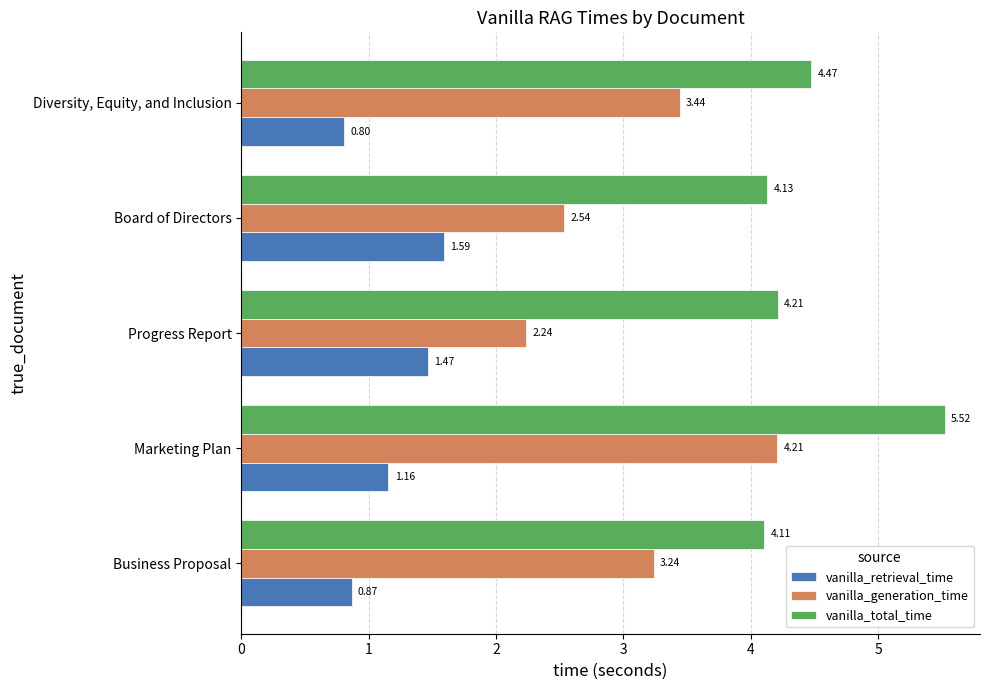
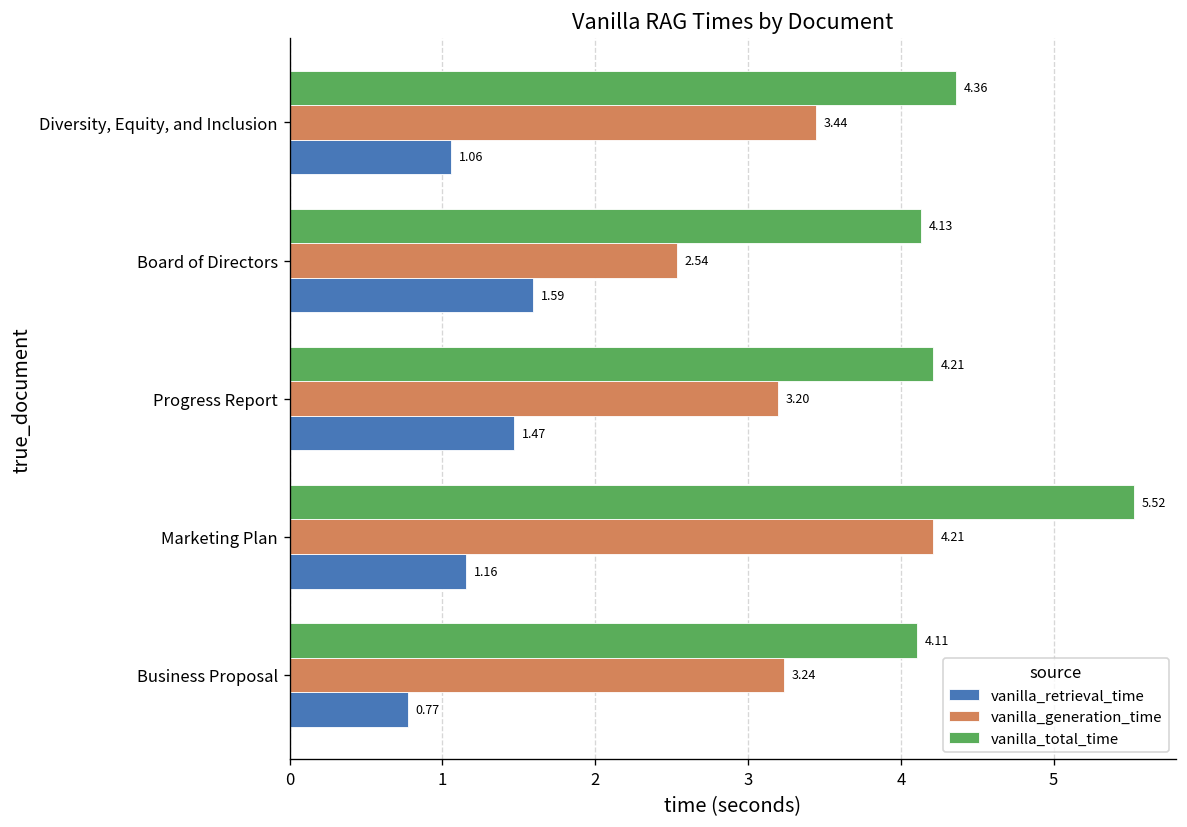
  {
    "vanilla_retrieval_time": {
-     "Diversity, Equity, and Inclusion": 0.80,
+     "Diversity, Equity, and Inclusion": 1.06,
      "Board of Directors": 1.59,
      "Progress Report": 1.47,
      "Marketing Plan": 1.16,
-     "Business Proposal": 0.87
+     "Business Proposal": 0.77
    },
    "vanilla_generation_time": {
      "Diversity, Equity, and Inclusion": 3.44,
      "Board of Directors": 2.54,
-     "Progress Report": 2.24,
+     "Progress Report": 3.20,
      "Marketing Plan": 4.21,
      "Business Proposal": 3.24
    },
    "vanilla_total_time": {
-     "Diversity, Equity, and Inclusion": 4.47,
+     "Diversity, Equity, and Inclusion": 4.36,
      "Board of Directors": 4.13,
      "Progress Report": 4.21,
      "Marketing Plan": 5.52,
      "Business Proposal": 4.11
    }
  }
